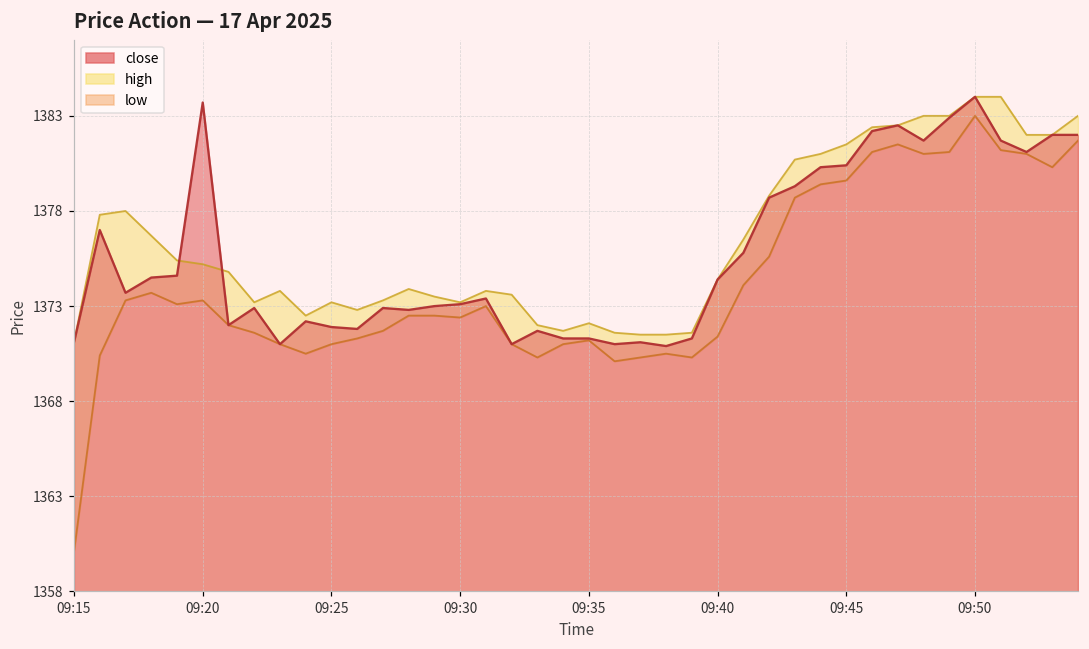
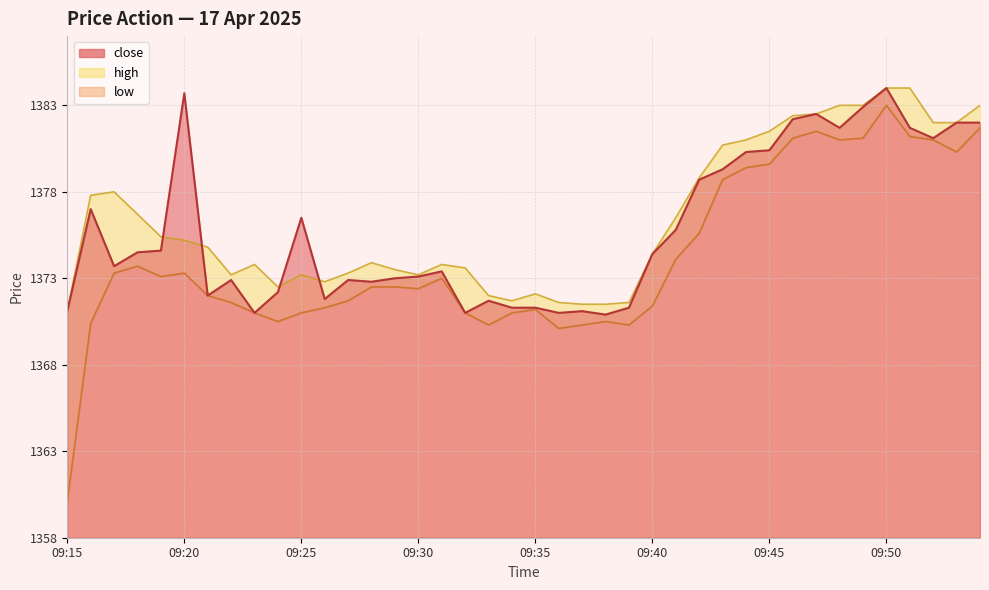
  {
    "close": {
      "09:20": 1383.7,
-     "09:25": 1371.9,
+     "09:25": 1376.5,
      "09:45": 1380.4
    }
  }
